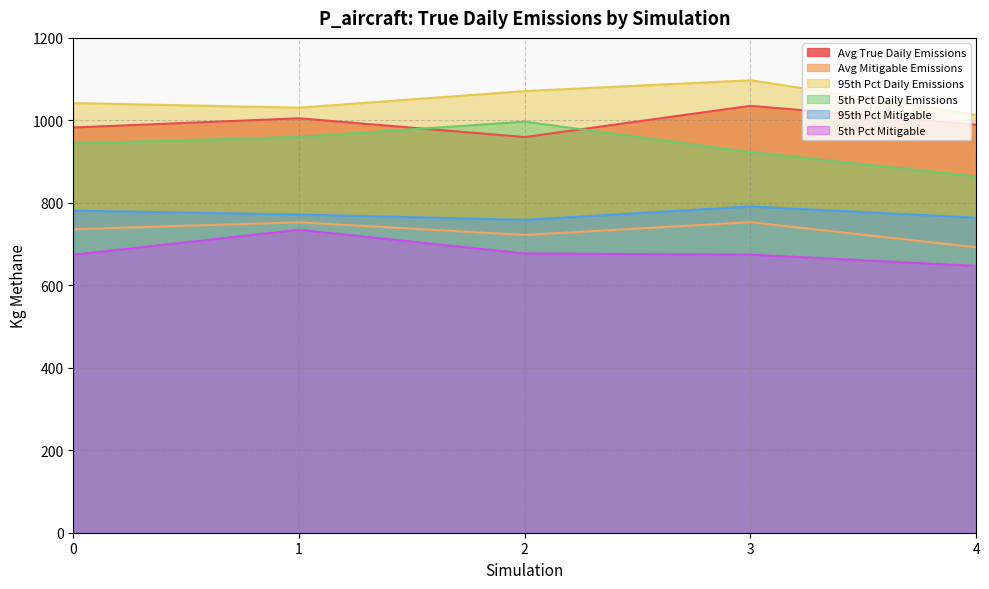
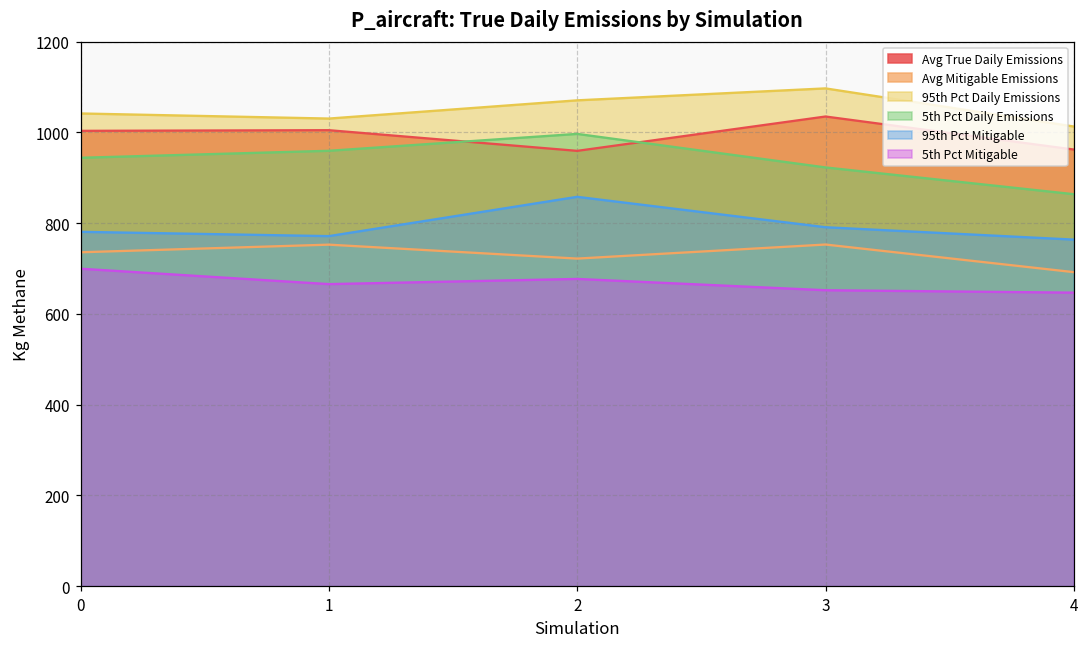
  {
    "Avg True Daily Emissions": {
-     "0": 980,
+     "0": 1000,
      "1": 1010,
      "2": 960,
      "3": 1040,
-     "4": 990
+     "4": 960
    },
    "5th Pct Daily Emissions": {
      "0": 940,
      "1": 960,
      "2": 1000,
      "3": 920,
      "4": 860
    },
    "95th Pct Mitigable": {
      "0": 780,
      "1": 770,
-     "2": 760,
+     "2": 860,
      "3": 790,
      "4": 760
    },
    "5th Pct Mitigable": {
-     "0": 670,
-     "1": 730,
+     "0": 700,
+     "1": 670,
      "2": 680,
-     "3": 670,
+     "3": 650,
      "4": 650
    }
  }
